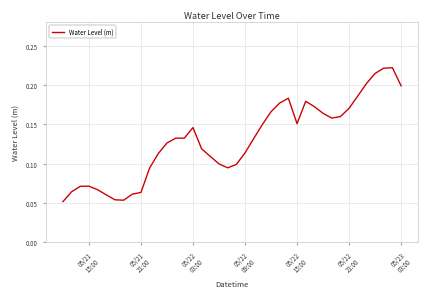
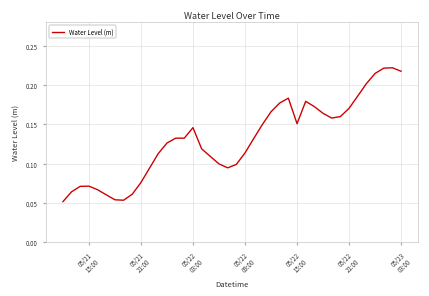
  {
    "05/21 15:00": 0.07,
-   "05/21 21:00": 0.06,
+   "05/21 21:00": 0.08,
    "05/22 03:00": 0.15,
    "05/22 09:00": 0.11,
    "05/22 15:00": 0.15,
    "05/22 21:00": 0.17,
-   "05/23 03:00": 0.20
+   "05/23 03:00": 0.22
  }
